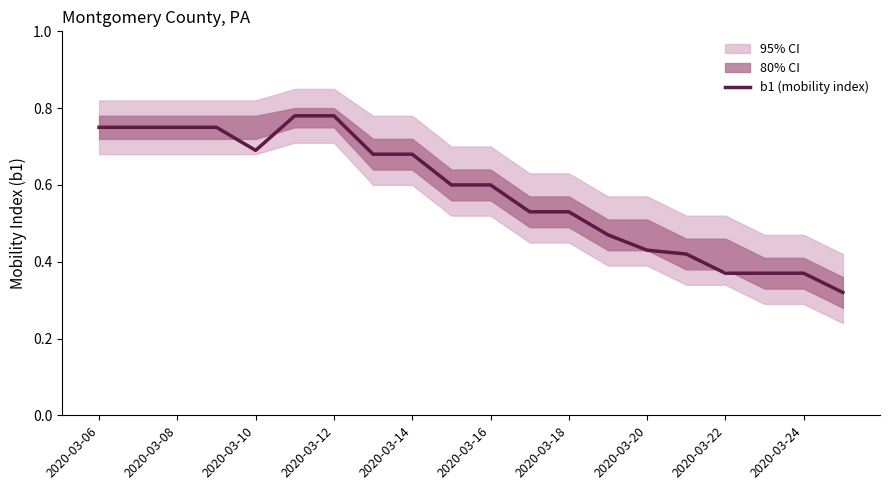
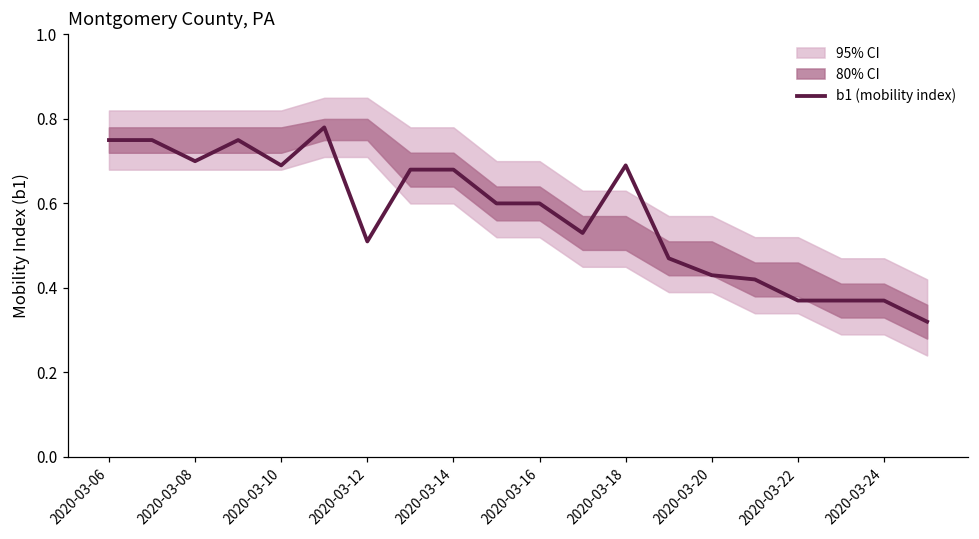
  {
    "b1 (mobility index)": {
      "2020-03-06": 0.75,
-     "2020-03-08": 0.75,
+     "2020-03-08": 0.70,
      "2020-03-10": 0.69,
-     "2020-03-12": 0.78,
+     "2020-03-12": 0.51,
      "2020-03-14": 0.68,
      "2020-03-16": 0.60,
-     "2020-03-18": 0.53,
+     "2020-03-18": 0.69,
      "2020-03-20": 0.43,
      "2020-03-22": 0.37,
      "2020-03-24": 0.37
    }
  }
